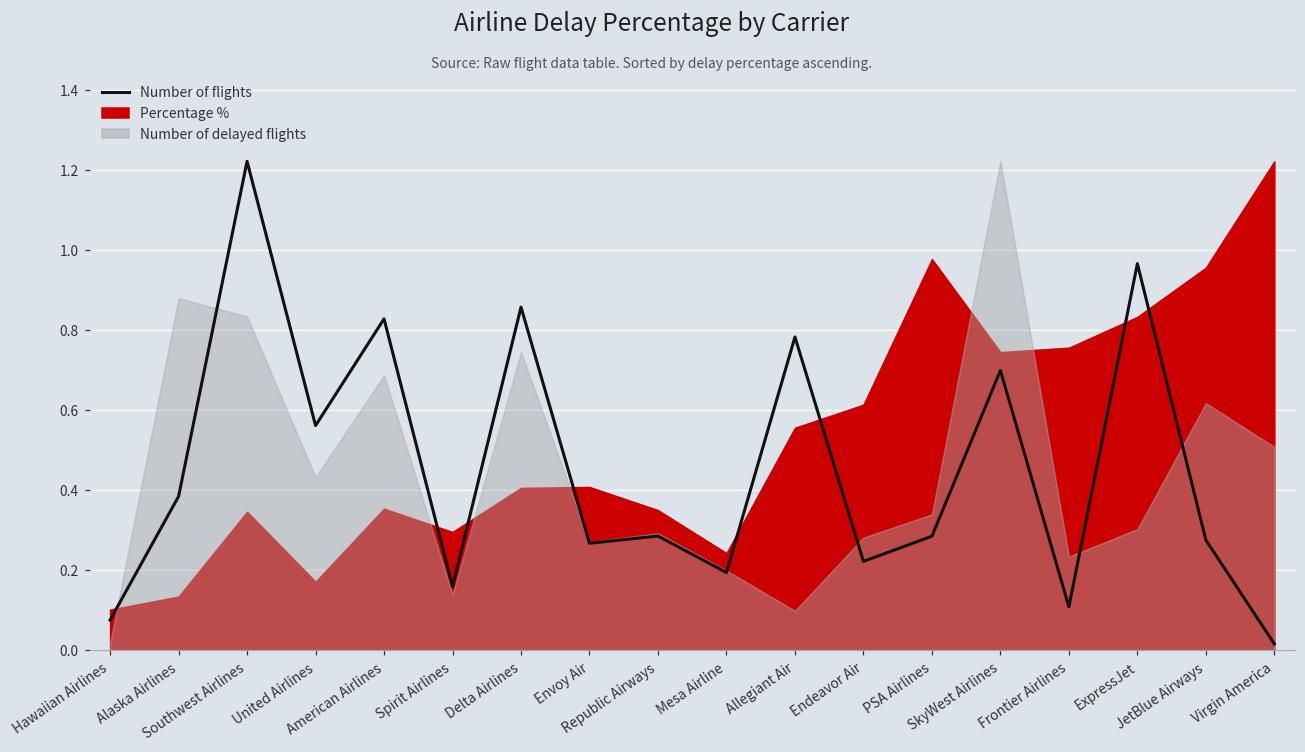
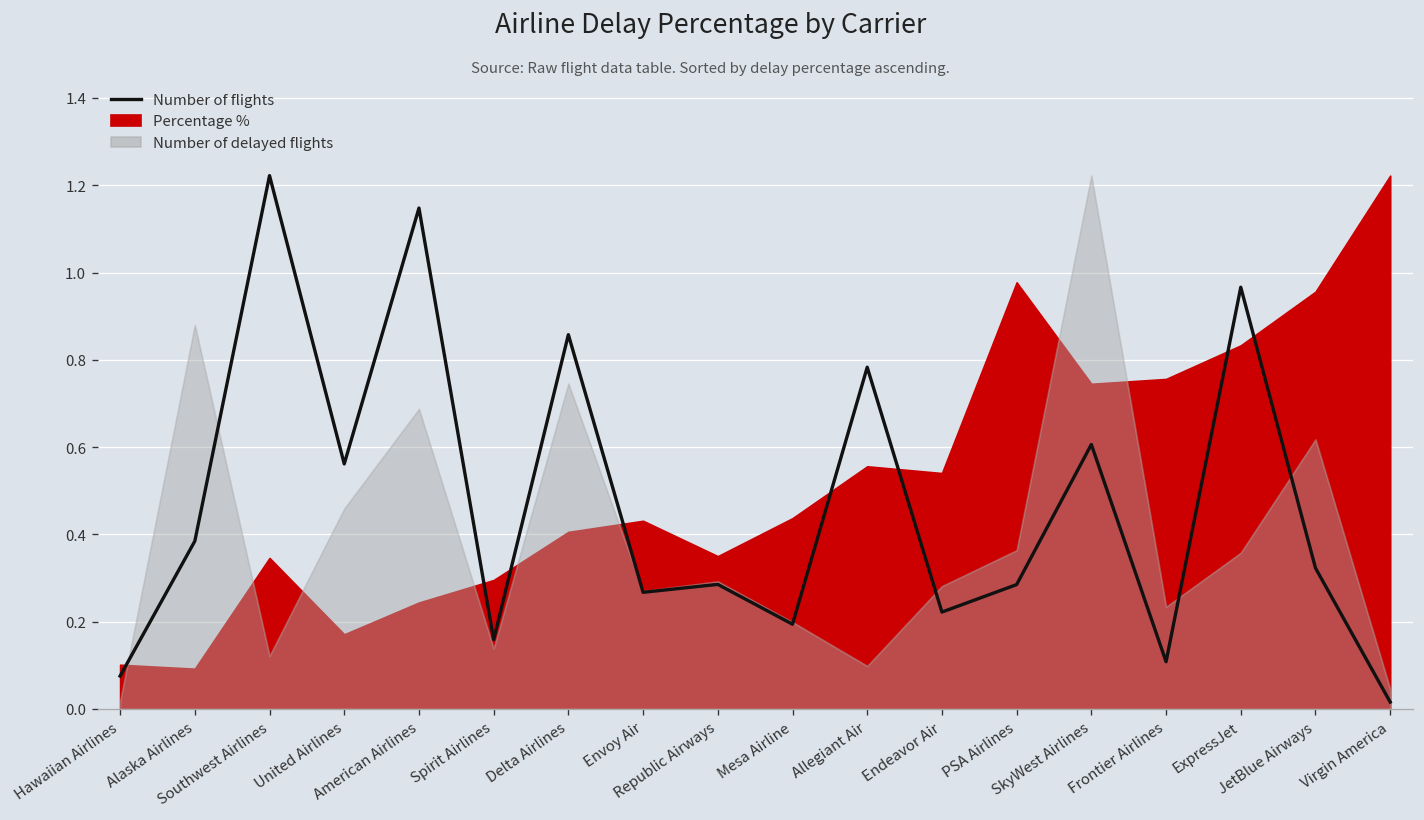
  {
    "Number of flights": {
      "Hawaiian Airlines": 0.08,
      "Alaska Airlines": 0.38,
      "Southwest Airlines": 1.22,
      "United Airlines": 0.56,
-     "American Airlines": 0.83,
+     "American Airlines": 1.15,
      "Spirit Airlines": 0.16,
      "Delta Airlines": 0.86,
      "Republic Airways": 0.29,
      "Allegiant Air": 0.78,
      "Endeavor Air": 0.22,
      "PSA Airlines": 0.29,
-     "SkyWest Airlines": 0.70,
+     "SkyWest Airlines": 0.61,
      "Frontier Airlines": 0.11,
      "ExpressJet": 0.97,
-     "JetBlue Airways": 0.28,
+     "JetBlue Airways": 0.32,
      "Virgin America": 0.02
    },
    "Percentage %": {
      "Hawaiian Airlines": 0.10,
-     "Alaska Airlines": 0.13,
+     "Alaska Airlines": 0.09,
      "Southwest Airlines": 0.35,
      "United Airlines": 0.17,
-     "American Airlines": 0.35,
+     "American Airlines": 0.24,
      "Spirit Airlines": 0.30,
      "Delta Airlines": 0.41,
-     "Envoy Air": 0.41,
+     "Envoy Air": 0.43,
      "Republic Airways": 0.35,
-     "Mesa Airline": 0.24,
+     "Mesa Airline": 0.44,
      "Allegiant Air": 0.56,
-     "Endeavor Air": 0.61,
+     "Endeavor Air": 0.54,
      "PSA Airlines": 0.98,
      "SkyWest Airlines": 0.75,
      "Frontier Airlines": 0.76,
      "ExpressJet": 0.83,
      "JetBlue Airways": 0.96,
      "Virgin America": 1.22
    },
    "Number of delayed flights": {
      "Hawaiian Airlines": 0.02,
      "Alaska Airlines": 0.88,
-     "Southwest Airlines": 0.83,
-     "United Airlines": 0.43,
+     "Southwest Airlines": 0.12,
+     "United Airlines": 0.46,
      "American Airlines": 0.69,
      "Spirit Airlines": 0.14,
      "Delta Airlines": 0.75,
      "Republic Airways": 0.29,
      "Allegiant Air": 0.10,
      "Endeavor Air": 0.28,
-     "PSA Airlines": 0.34,
+     "PSA Airlines": 0.36,
      "SkyWest Airlines": 1.22,
      "Frontier Airlines": 0.23,
-     "ExpressJet": 0.30,
+     "ExpressJet": 0.36,
      "JetBlue Airways": 0.62,
-     "Virgin America": 0.51
+     "Virgin America": 0.05
    }
  }
